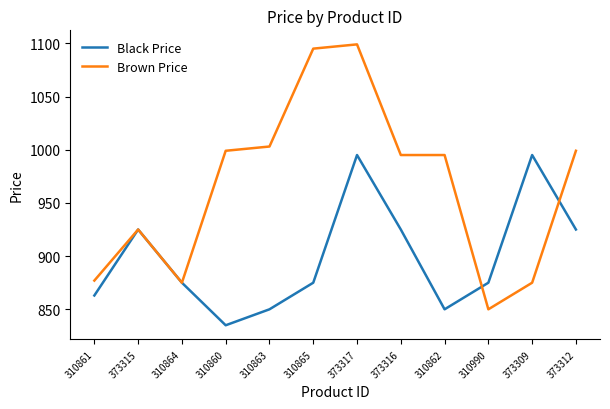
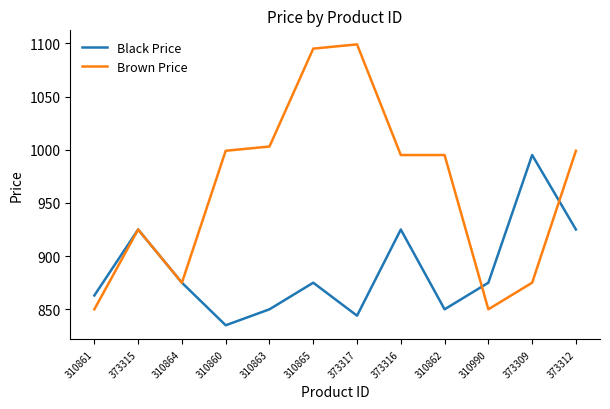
  {
    "Black Price": {
      "310861": 863,
      "310860": 835,
      "310863": 850,
      "310865": 875,
-     "373317": 995,
+     "373317": 844,
      "373316": 925,
      "310862": 850,
      "310990": 875,
      "373309": 995,
      "373312": 925
    },
    "Brown Price": {
-     "310861": 877,
+     "310861": 850,
      "310860": 999,
      "310863": 1003,
      "310865": 1095,
      "373317": 1099,
      "373316": 995,
      "310862": 995,
      "310990": 850,
      "373309": 875,
      "373312": 999
    }
  }
